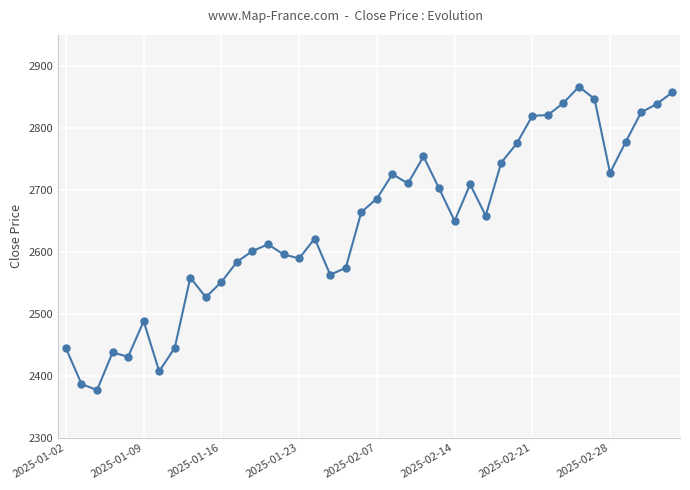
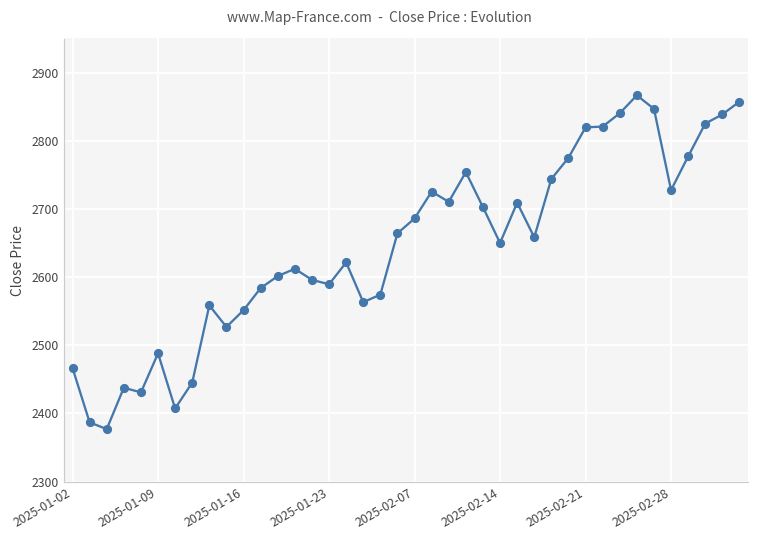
  {
-   "2025-01-02": 2440,
+   "2025-01-02": 2470,
    "2025-01-09": 2490,
    "2025-01-16": 2550,
    "2025-01-23": 2590,
    "2025-02-07": 2690,
    "2025-02-14": 2650,
    "2025-02-21": 2820,
    "2025-02-28": 2730
  }
